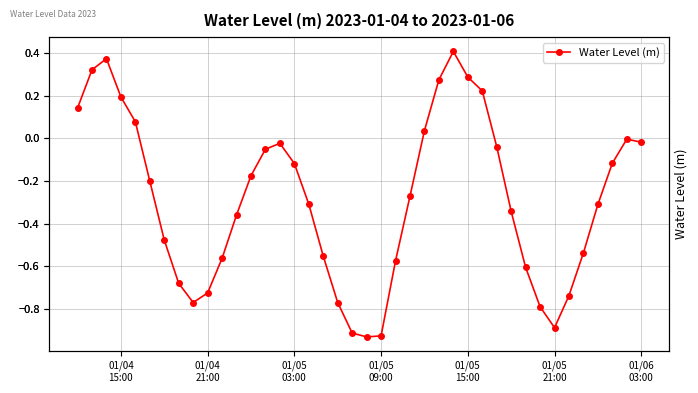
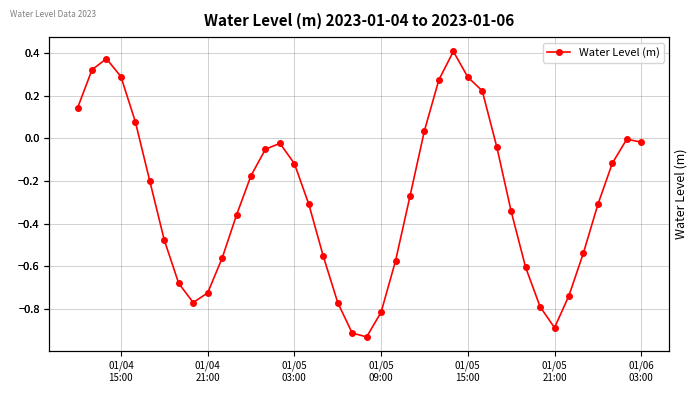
  {
-   "01/04 15:00": 0.19,
+   "01/04 15:00": 0.29,
    "01/04 21:00": -0.73,
    "01/05 03:00": -0.12,
-   "01/05 09:00": -0.93,
+   "01/05 09:00": -0.82,
    "01/05 15:00": 0.29,
    "01/05 21:00": -0.89,
    "01/06 03:00": -0.02
  }
